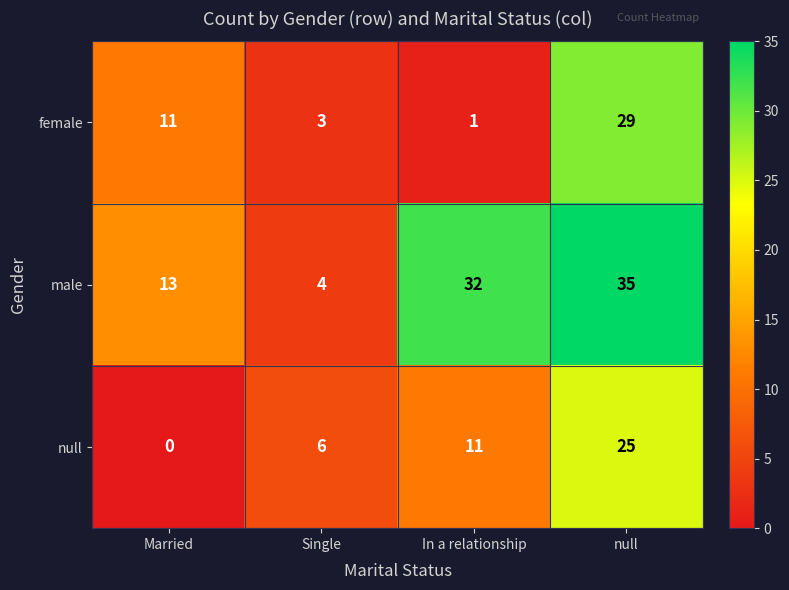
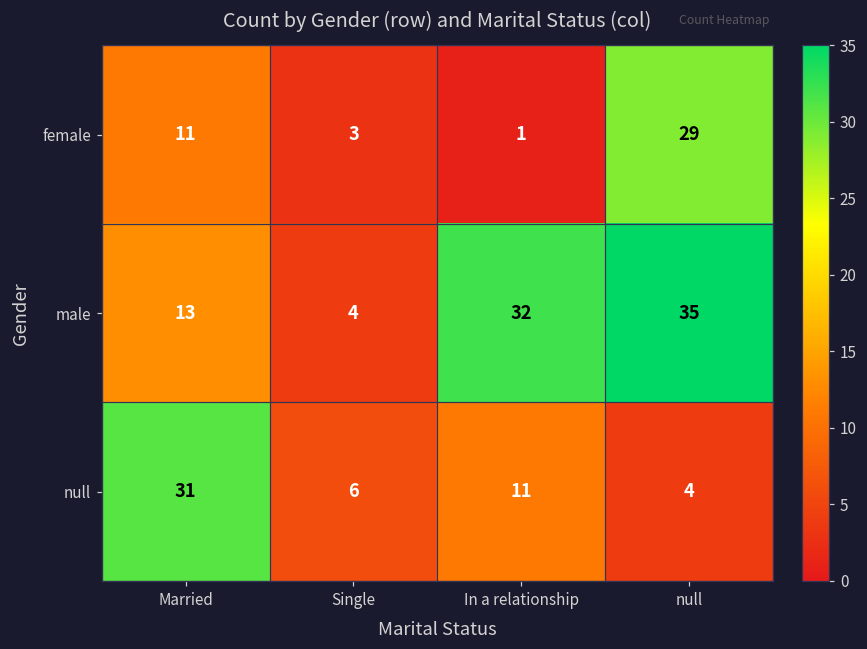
  {
    "female": {
      "Married": 11,
      "Single": 3,
      "In a relationship": 1,
      "null": 29
    },
    "male": {
      "Married": 13,
      "Single": 4,
      "In a relationship": 32,
      "null": 35
    },
    "null": {
-     "Married": 0,
+     "Married": 31,
      "Single": 6,
      "In a relationship": 11,
-     "null": 25
+     "null": 4
    }
  }
